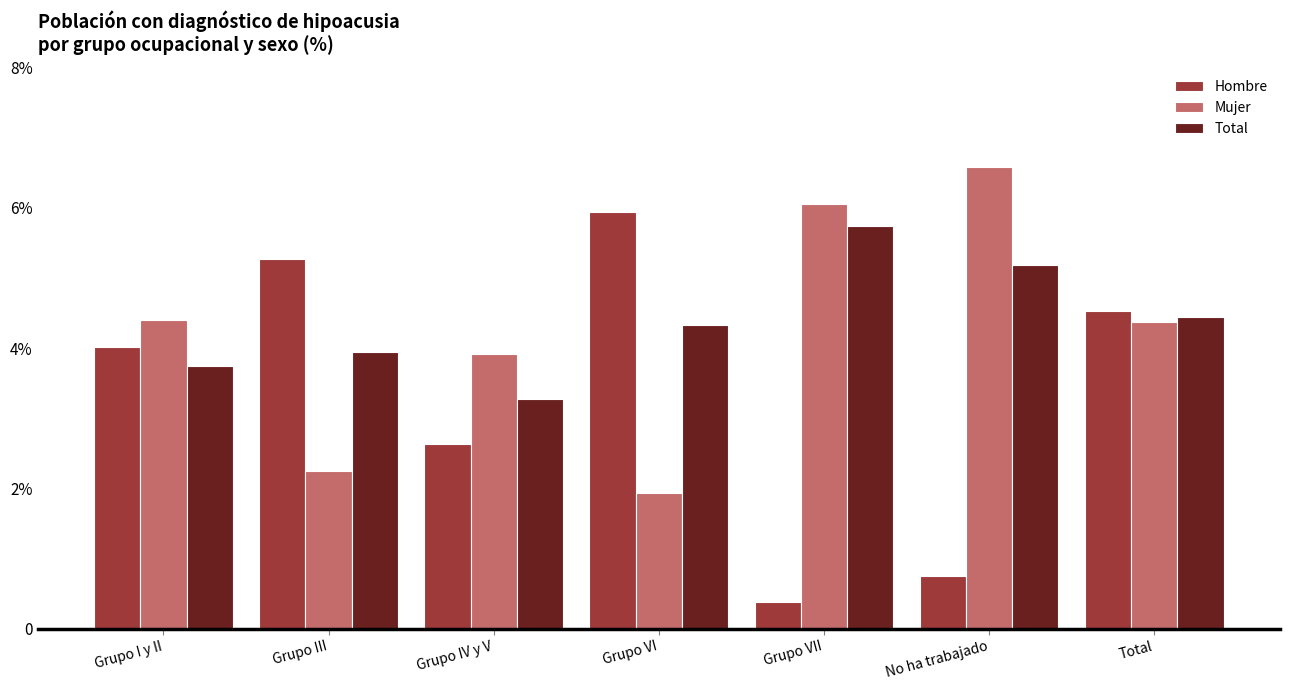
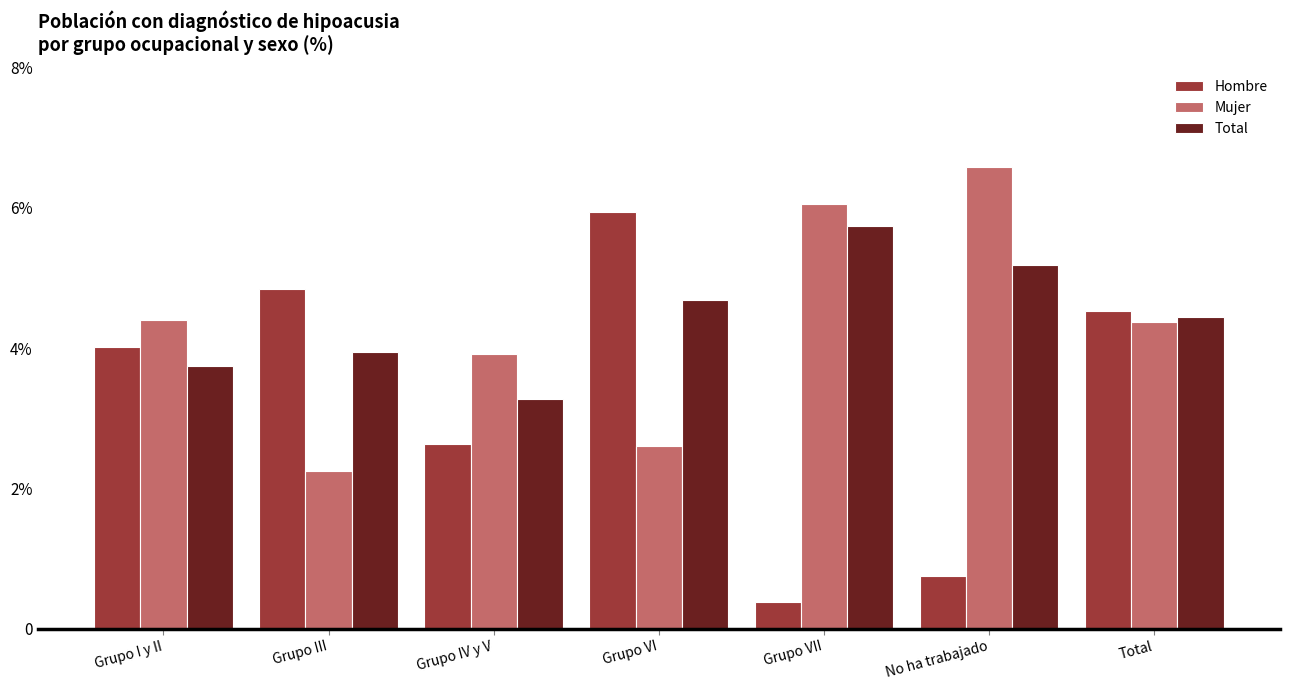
  {
    "Hombre": {
      "Grupo I y II": "4.0%",
-     "Grupo III": "5.3%",
+     "Grupo III": "4.8%",
      "Grupo IV y V": "2.6%",
      "Grupo VI": "5.9%",
      "Grupo VII": "0.4%",
      "No ha trabajado": "0.8%",
      "Total": "4.5%"
    },
    "Mujer": {
      "Grupo I y II": "4.4%",
      "Grupo III": "2.3%",
      "Grupo IV y V": "3.9%",
-     "Grupo VI": "1.9%",
+     "Grupo VI": "2.6%",
      "Grupo VII": "6.1%",
      "No ha trabajado": "6.6%",
      "Total": "4.4%"
    },
    "Total": {
      "Grupo I y II": "3.8%",
      "Grupo III": "4.0%",
      "Grupo IV y V": "3.3%",
-     "Grupo VI": "4.3%",
+     "Grupo VI": "4.7%",
      "Grupo VII": "5.7%",
      "No ha trabajado": "5.2%",
      "Total": "4.5%"
    }
  }
